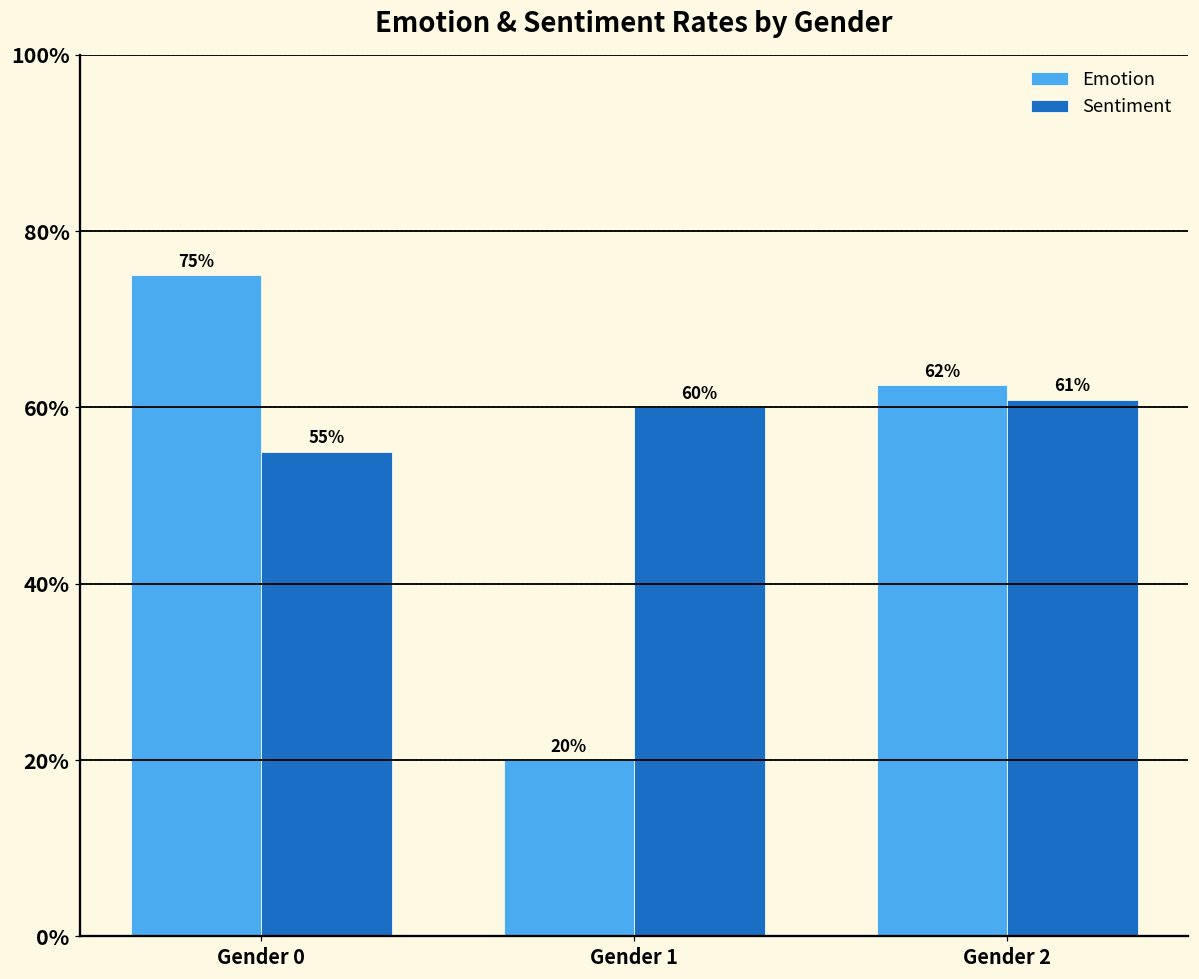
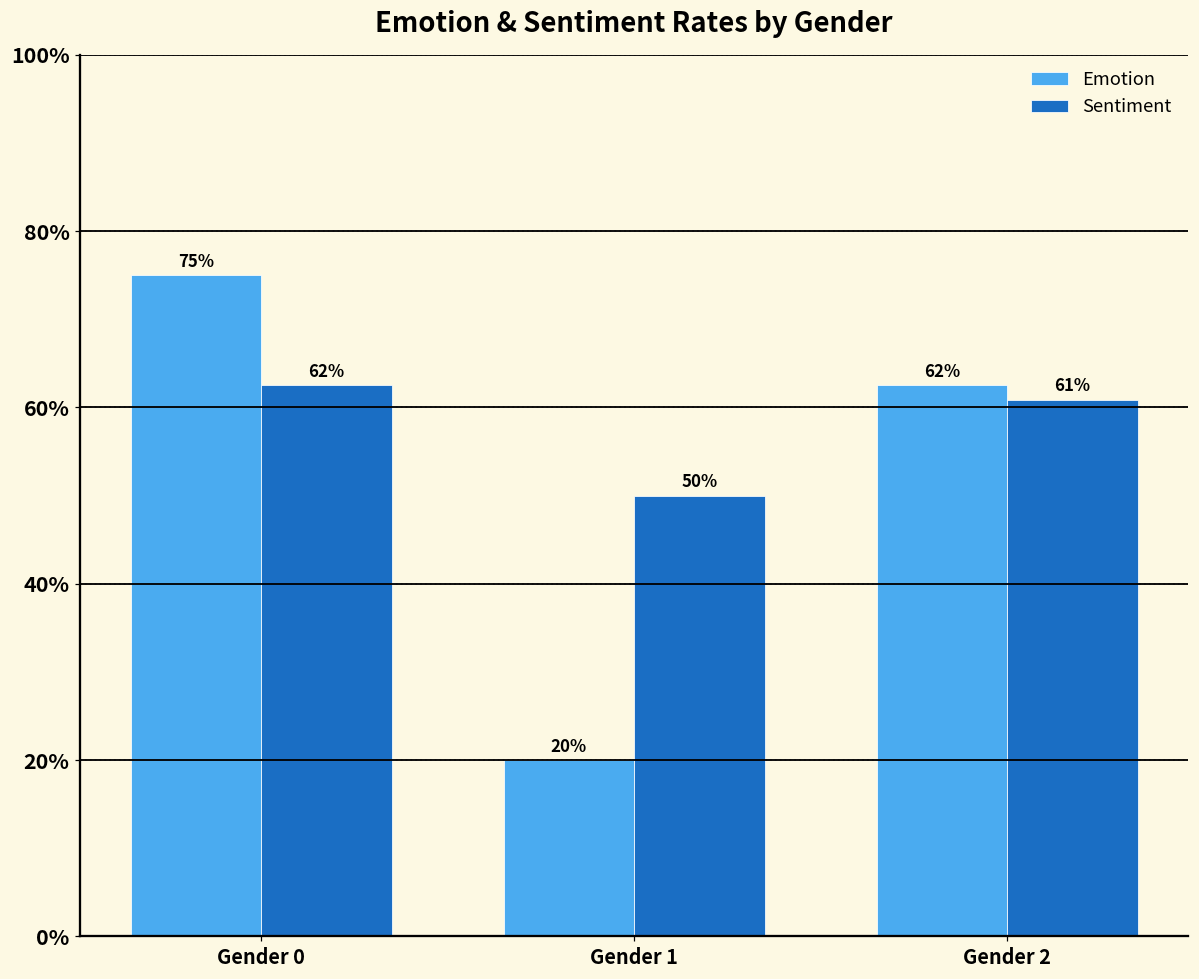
  {
    "Emotion": {
      "Gender 0": "75%",
      "Gender 1": "20%",
      "Gender 2": "62%"
    },
    "Sentiment": {
-     "Gender 0": "55%",
-     "Gender 1": "60%",
+     "Gender 0": "62%",
+     "Gender 1": "50%",
      "Gender 2": "61%"
    }
  }
